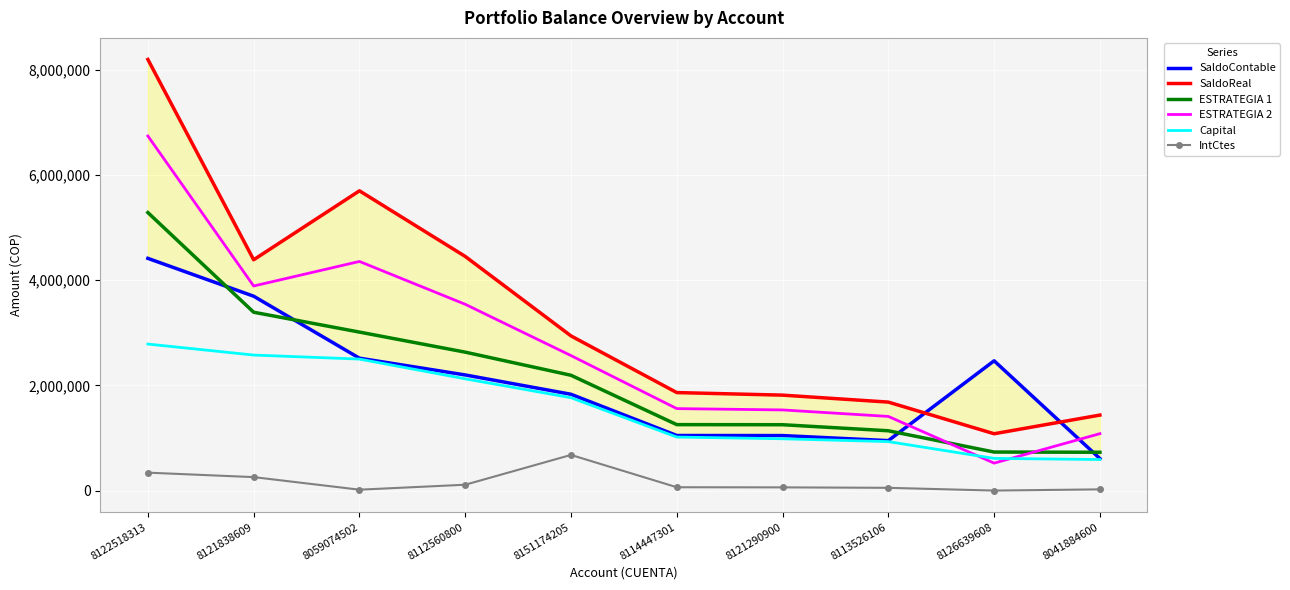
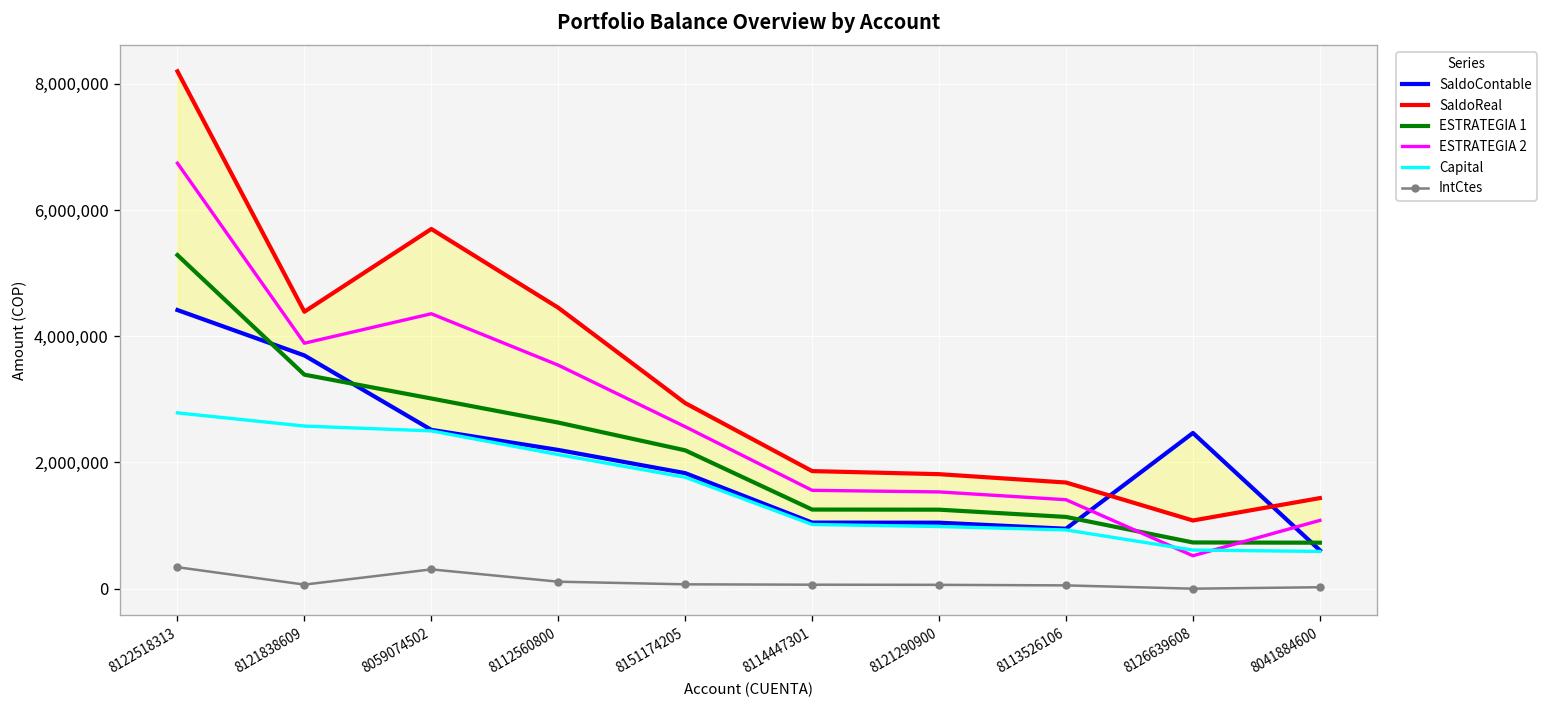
  {
    "SaldoContable": {
      "8122518313": "4,400,000",
      "8121838609": "3,700,000",
      "8112560800": "2,200,000",
      "8151174205": "1,800,000",
      "8121290900": "1,000,000"
    },
    "SaldoReal": {
      "8126639608": "1,100,000"
    },
    "ESTRATEGIA 1": {
      "8122518313": "5,300,000",
      "8121838609": "3,400,000",
      "8059074502": "3,000,000",
      "8112560800": "2,600,000",
      "8151174205": "2,200,000",
      "8114447301": "1,300,000",
      "8121290900": "1,300,000",
      "8113526106": "1,100,000",
      "8126639608": "700,000",
      "8041884600": "700,000"
    },
    "ESTRATEGIA 2": {
      "8122518313": "6,700,000",
      "8121838609": "3,900,000",
      "8059074502": "4,400,000",
      "8112560800": "3,500,000",
      "8151174205": "2,600,000",
      "8114447301": "1,600,000",
      "8121290900": "1,500,000",
      "8113526106": "1,400,000",
      "8126639608": "500,000",
      "8041884600": "1,100,000"
    },
    "Capital": {
      "8122518313": "2,800,000",
      "8121838609": "2,600,000",
      "8112560800": "2,100,000",
      "8151174205": "1,800,000",
      "8121290900": "1,000,000",
      "8126639608": "600,000"
    },
    "IntCtes": {
      "8122518313": "300,000",
-     "8121838609": "300,000",
-     "8059074502": "0",
+     "8121838609": "100,000",
+     "8059074502": "300,000",
      "8112560800": "100,000",
-     "8151174205": "700,000",
+     "8151174205": "100,000",
      "8114447301": "100,000",
      "8121290900": "100,000",
      "8113526106": "100,000",
      "8126639608": "0",
      "8041884600": "0"
    }
  }
